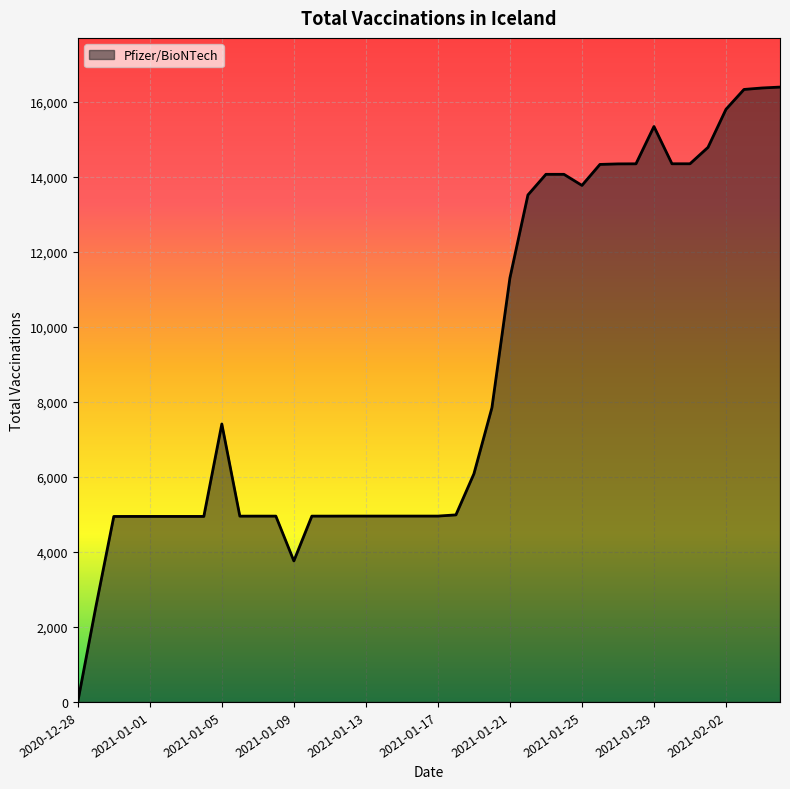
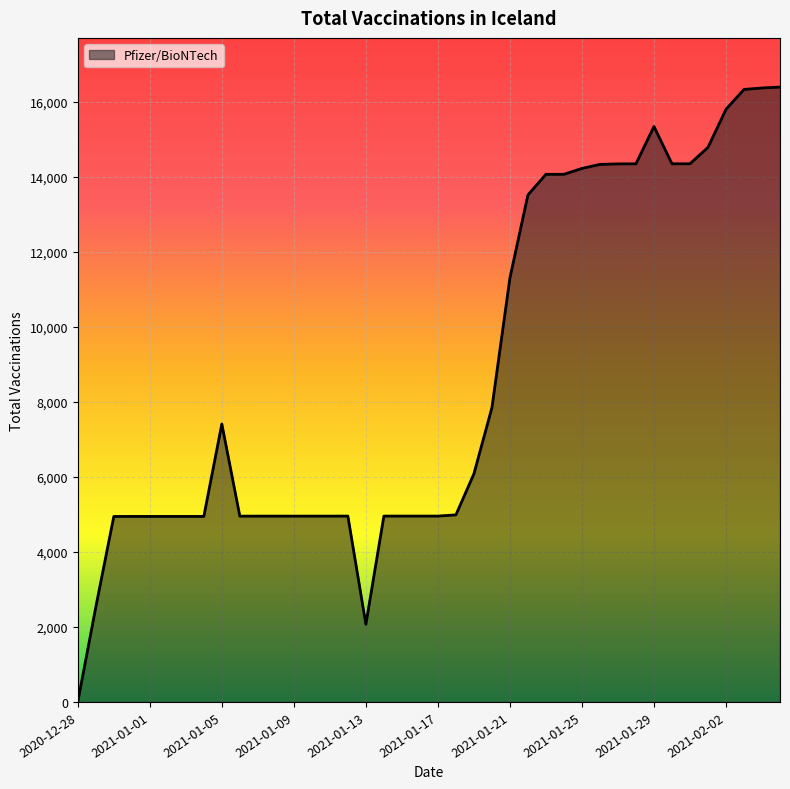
  {
    "2020-12-28": "0",
    "2021-01-01": "4,900",
    "2021-01-05": "7,400",
-   "2021-01-09": "3,800",
-   "2021-01-13": "5,000",
+   "2021-01-09": "5,000",
+   "2021-01-13": "2,100",
    "2021-01-17": "5,000",
    "2021-01-21": "11,300",
-   "2021-01-25": "13,800",
+   "2021-01-25": "14,200",
    "2021-01-29": "15,300",
    "2021-02-02": "15,800"
  }
